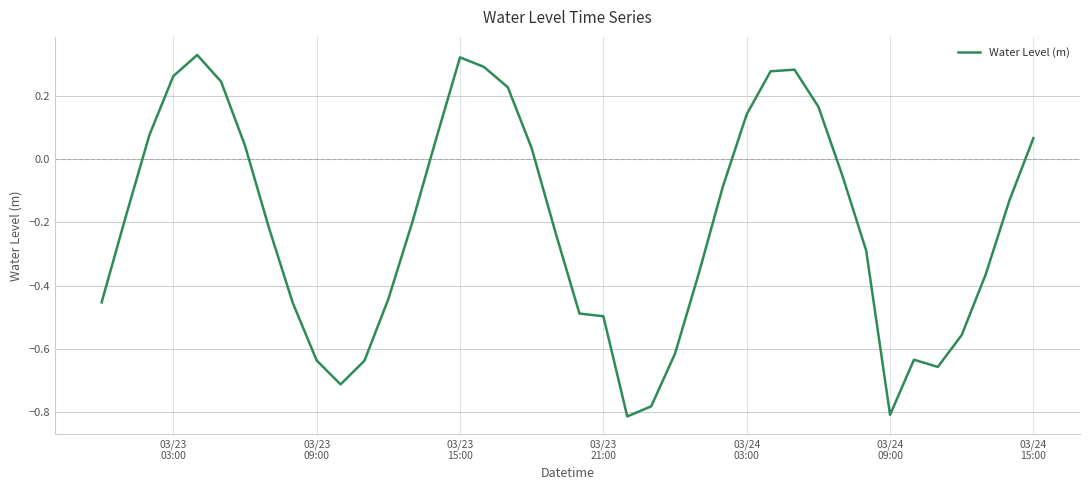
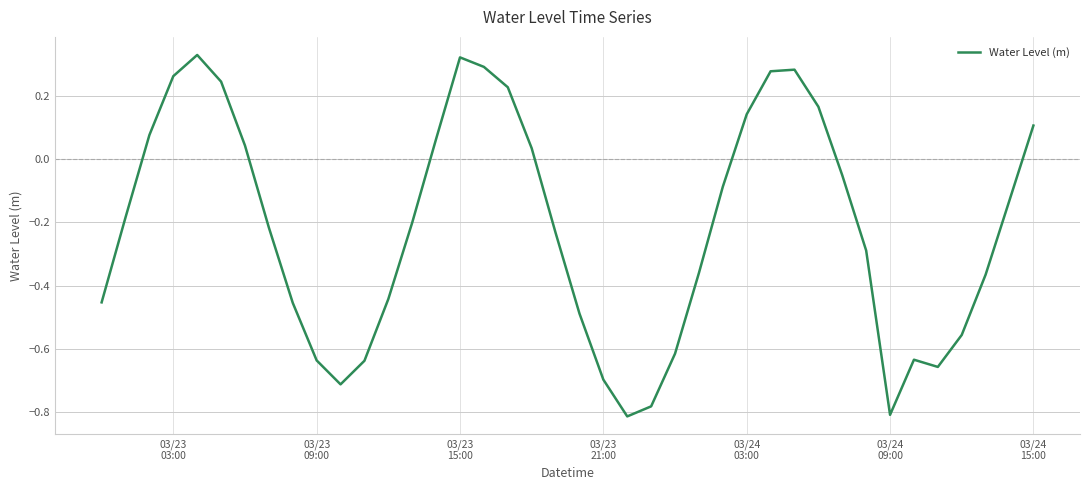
  {
    "03/23 03:00": 0.26,
    "03/23 09:00": -0.64,
    "03/23 15:00": 0.32,
-   "03/23 21:00": -0.50,
+   "03/23 21:00": -0.70,
    "03/24 03:00": 0.14,
    "03/24 09:00": -0.81,
-   "03/24 15:00": 0.07
+   "03/24 15:00": 0.11
  }
